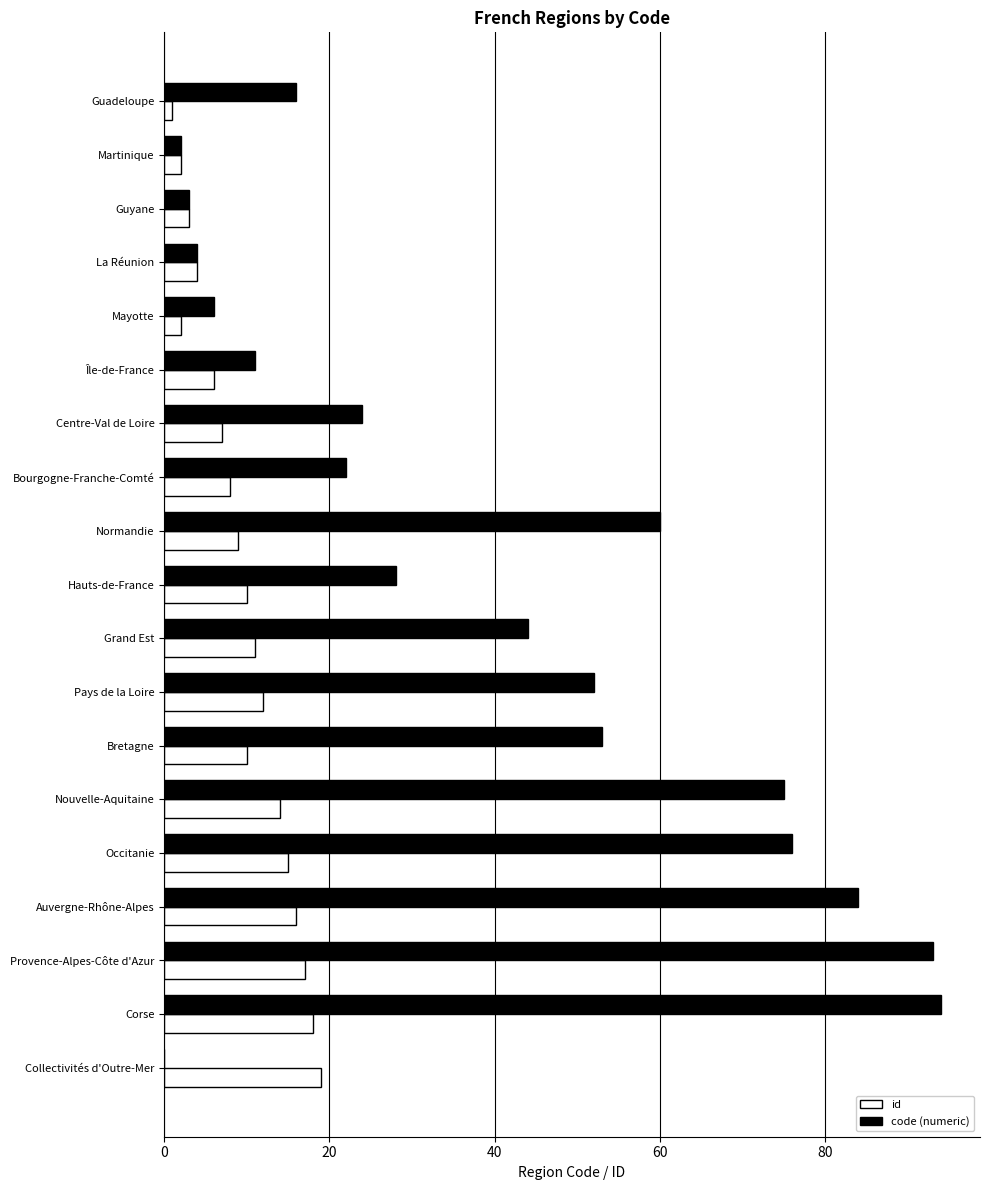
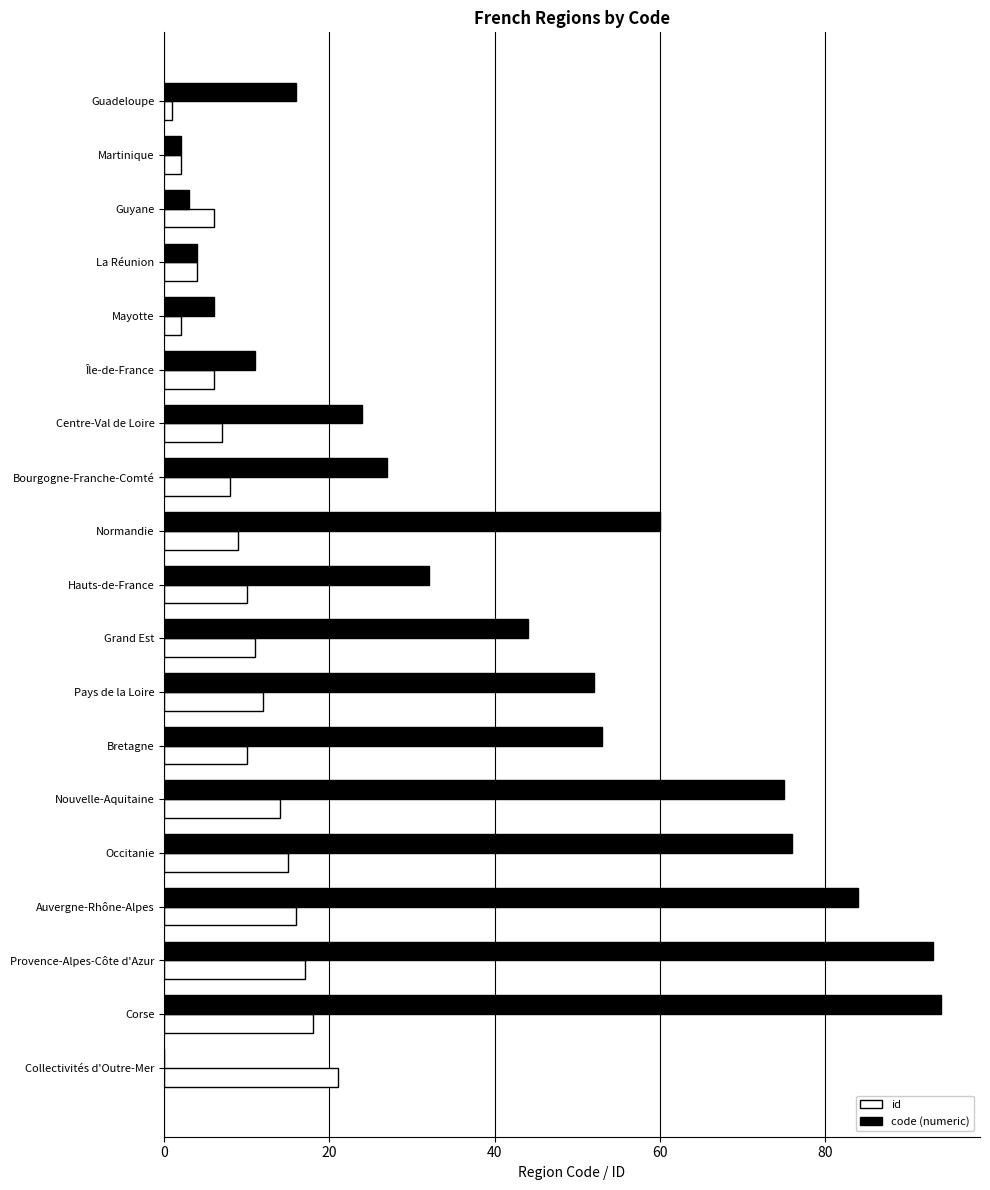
  {
    "id": {
      "Guadeloupe": 1,
      "Martinique": 2,
-     "Guyane": 3,
+     "Guyane": 6,
      "La Réunion": 4,
      "Mayotte": 2,
      "Île-de-France": 6,
      "Centre-Val de Loire": 7,
      "Bourgogne-Franche-Comté": 8,
      "Normandie": 9,
      "Hauts-de-France": 10,
      "Grand Est": 11,
      "Pays de la Loire": 12,
      "Bretagne": 10,
      "Nouvelle-Aquitaine": 14,
      "Occitanie": 15,
      "Auvergne-Rhône-Alpes": 16,
      "Provence-Alpes-Côte d'Azur": 17,
      "Corse": 18,
-     "Collectivités d'Outre-Mer": 19
+     "Collectivités d'Outre-Mer": 21
    },
    "code (numeric)": {
      "Guadeloupe": 16,
      "Martinique": 2,
      "Guyane": 3,
      "La Réunion": 4,
      "Mayotte": 6,
      "Île-de-France": 11,
      "Centre-Val de Loire": 24,
-     "Bourgogne-Franche-Comté": 22,
+     "Bourgogne-Franche-Comté": 27,
      "Normandie": 60,
-     "Hauts-de-France": 28,
+     "Hauts-de-France": 32,
      "Grand Est": 44,
      "Pays de la Loire": 52,
      "Bretagne": 53,
      "Nouvelle-Aquitaine": 75,
      "Occitanie": 76,
      "Auvergne-Rhône-Alpes": 84,
      "Provence-Alpes-Côte d'Azur": 93,
      "Corse": 94,
      "Collectivités d'Outre-Mer": 0
    }
  }
